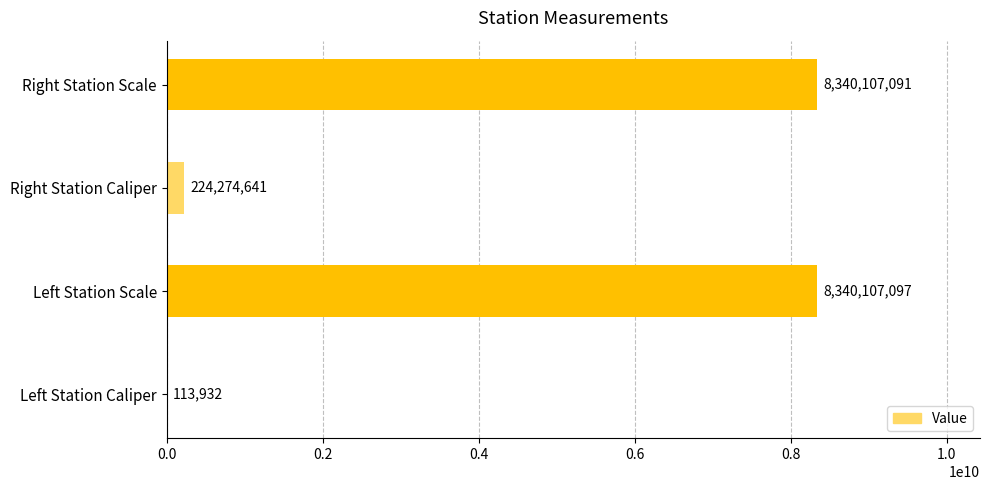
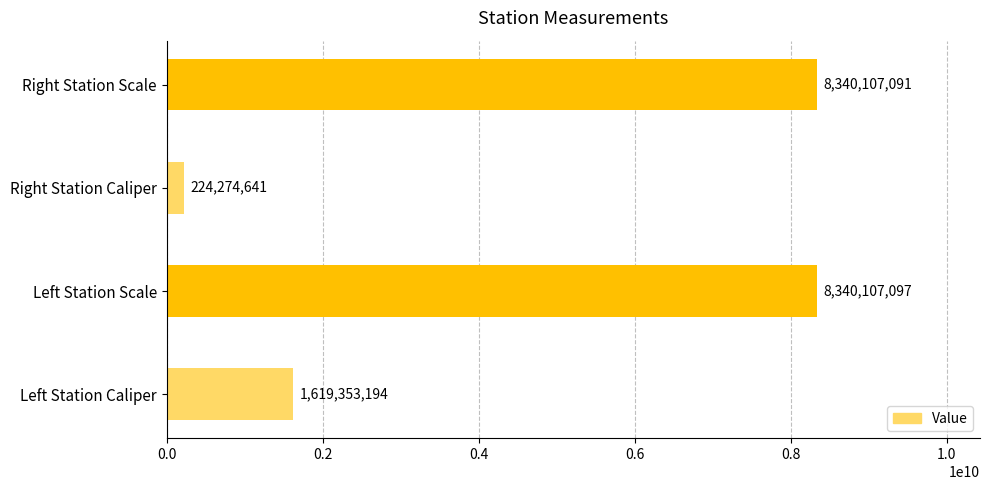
  {
    "Right Station Scale": "8,340,107,091",
    "Right Station Caliper": "224,274,641",
    "Left Station Scale": "8,340,107,097",
-   "Left Station Caliper": "113,932"
+   "Left Station Caliper": "1,619,353,194"
  }
